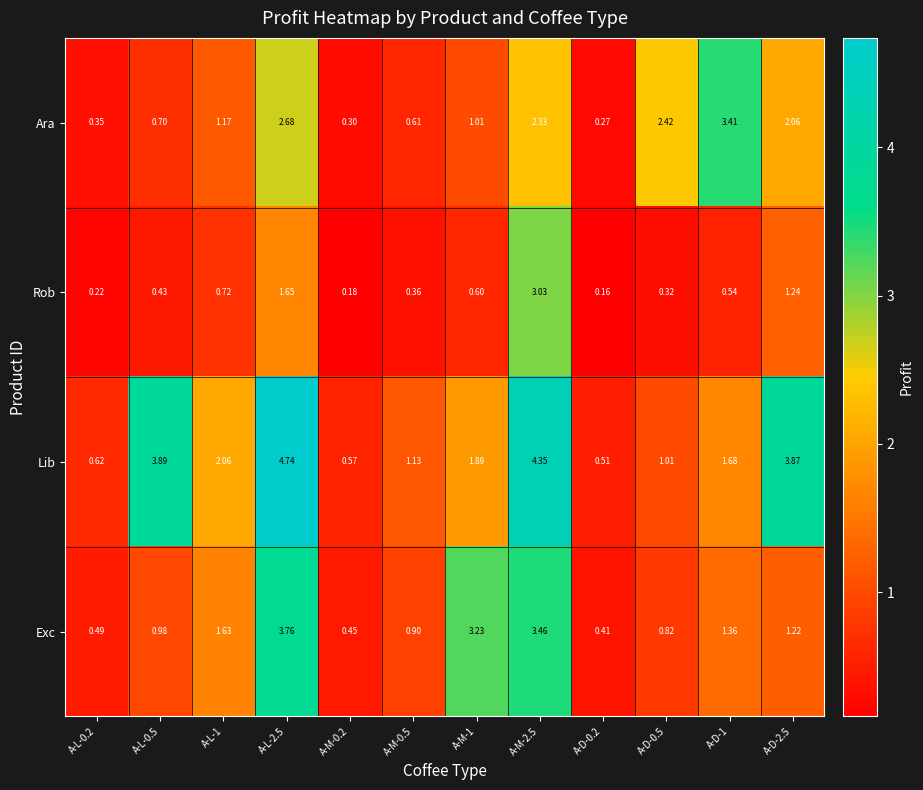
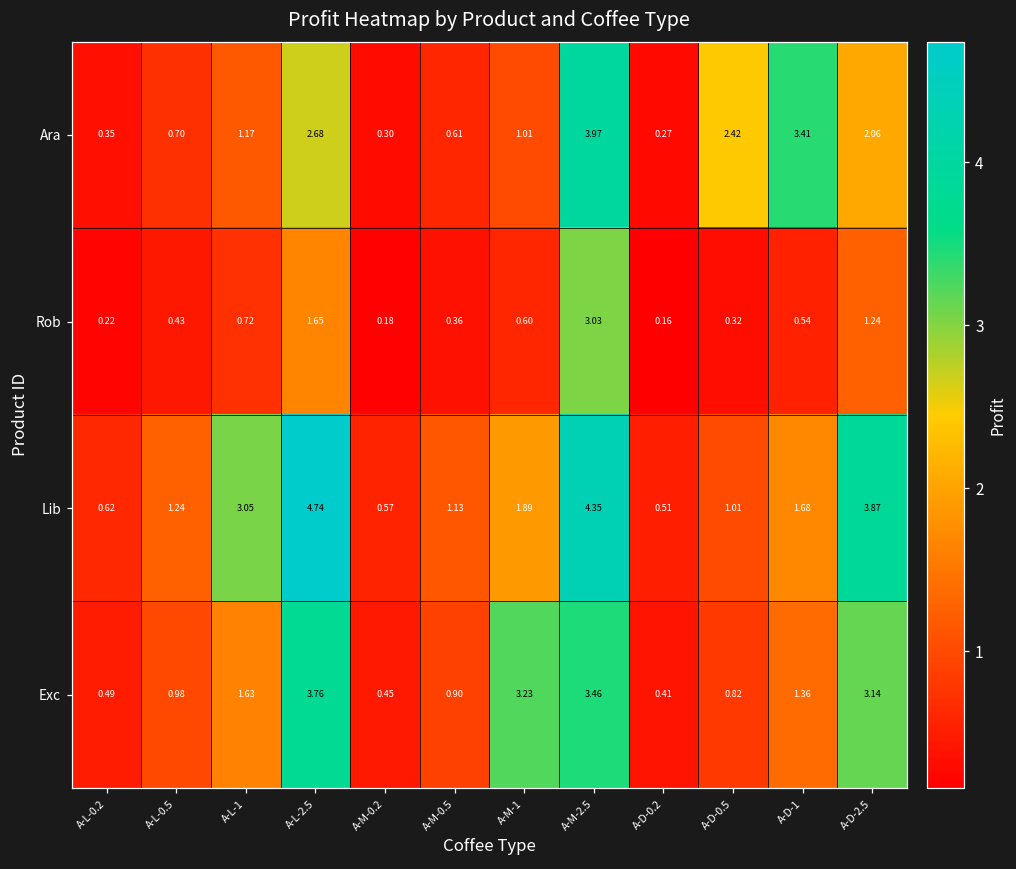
  {
    "Ara": {
      "A-L-0.2": 0.35,
      "A-L-0.5": 0.70,
      "A-L-1": 1.17,
      "A-L-2.5": 2.68,
      "A-M-0.2": 0.30,
      "A-M-0.5": 0.61,
      "A-M-1": 1.01,
-     "A-M-2.5": 2.33,
+     "A-M-2.5": 3.97,
      "A-D-0.2": 0.27,
      "A-D-0.5": 2.42,
      "A-D-1": 3.41,
      "A-D-2.5": 2.06
    },
    "Rob": {
      "A-L-0.2": 0.22,
      "A-L-0.5": 0.43,
      "A-L-1": 0.72,
      "A-L-2.5": 1.65,
      "A-M-0.2": 0.18,
      "A-M-0.5": 0.36,
      "A-M-1": 0.60,
      "A-M-2.5": 3.03,
      "A-D-0.2": 0.16,
      "A-D-0.5": 0.32,
      "A-D-1": 0.54,
      "A-D-2.5": 1.24
    },
    "Lib": {
      "A-L-0.2": 0.62,
-     "A-L-0.5": 3.89,
-     "A-L-1": 2.06,
+     "A-L-0.5": 1.24,
+     "A-L-1": 3.05,
      "A-L-2.5": 4.74,
      "A-M-0.2": 0.57,
      "A-M-0.5": 1.13,
      "A-M-1": 1.89,
      "A-M-2.5": 4.35,
      "A-D-0.2": 0.51,
      "A-D-0.5": 1.01,
      "A-D-1": 1.68,
      "A-D-2.5": 3.87
    },
    "Exc": {
      "A-L-0.2": 0.49,
      "A-L-0.5": 0.98,
      "A-L-1": 1.63,
      "A-L-2.5": 3.76,
      "A-M-0.2": 0.45,
      "A-M-0.5": 0.90,
      "A-M-1": 3.23,
      "A-M-2.5": 3.46,
      "A-D-0.2": 0.41,
      "A-D-0.5": 0.82,
      "A-D-1": 1.36,
-     "A-D-2.5": 1.22
+     "A-D-2.5": 3.14
    }
  }
